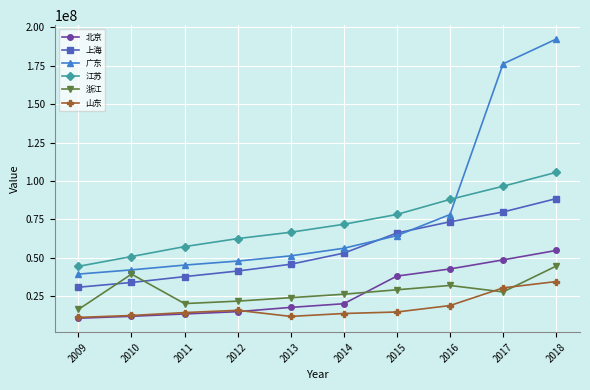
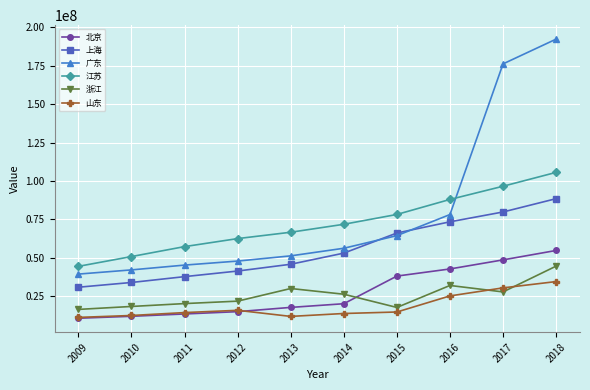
  {
    "浙江": {
      "2009": 16000000,
-     "2010": 39000000,
+     "2010": 18000000,
      "2011": 20000000,
      "2012": 22000000,
-     "2013": 24000000,
+     "2013": 30000000,
      "2014": 26000000,
-     "2015": 29000000,
+     "2015": 18000000,
      "2016": 32000000,
      "2017": 28000000,
      "2018": 45000000
    },
    "山东": {
      "2013": 12000000,
      "2014": 14000000,
      "2015": 15000000,
-     "2016": 19000000,
+     "2016": 25000000,
      "2017": 30000000,
      "2018": 35000000
    }
  }
